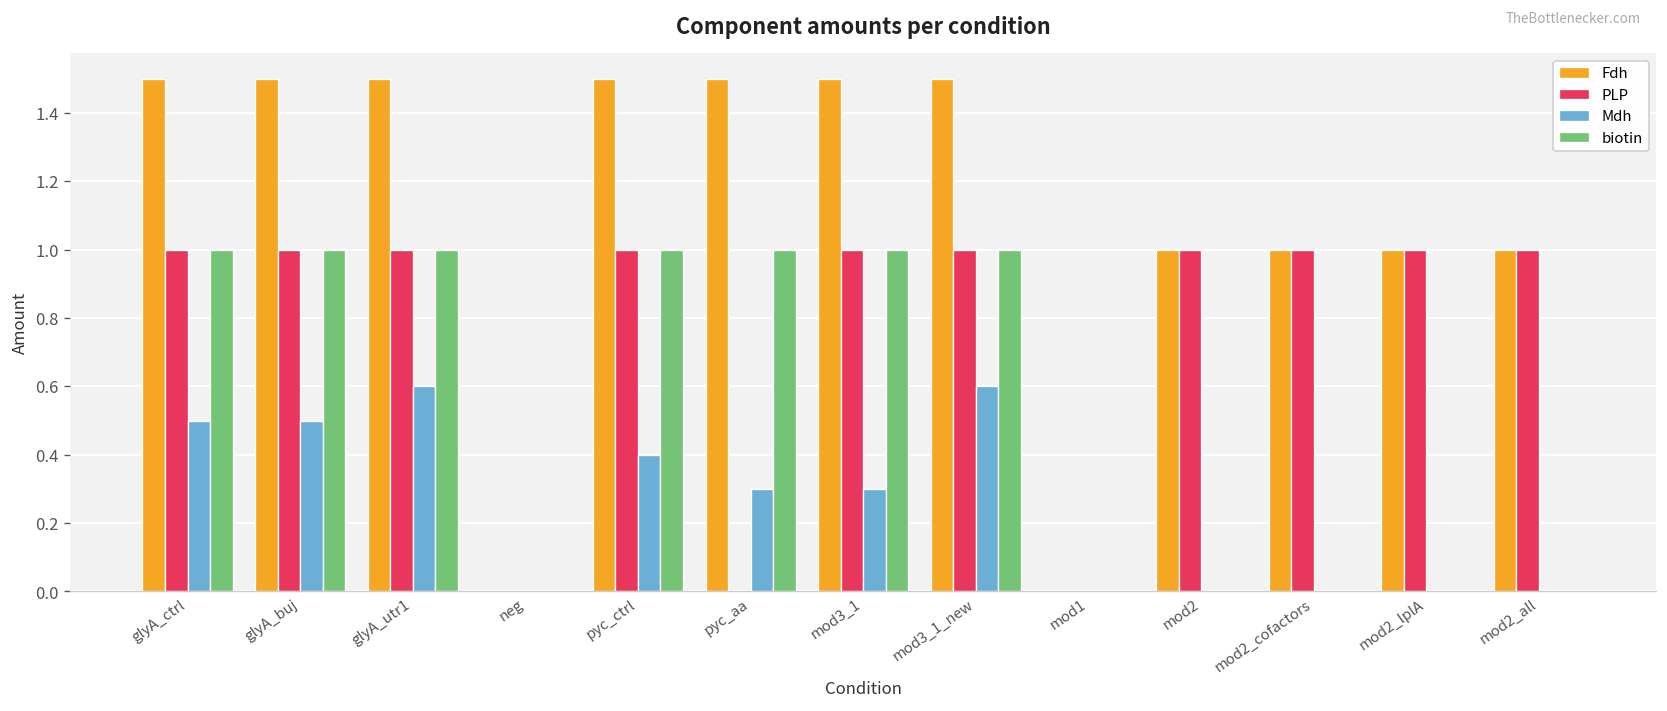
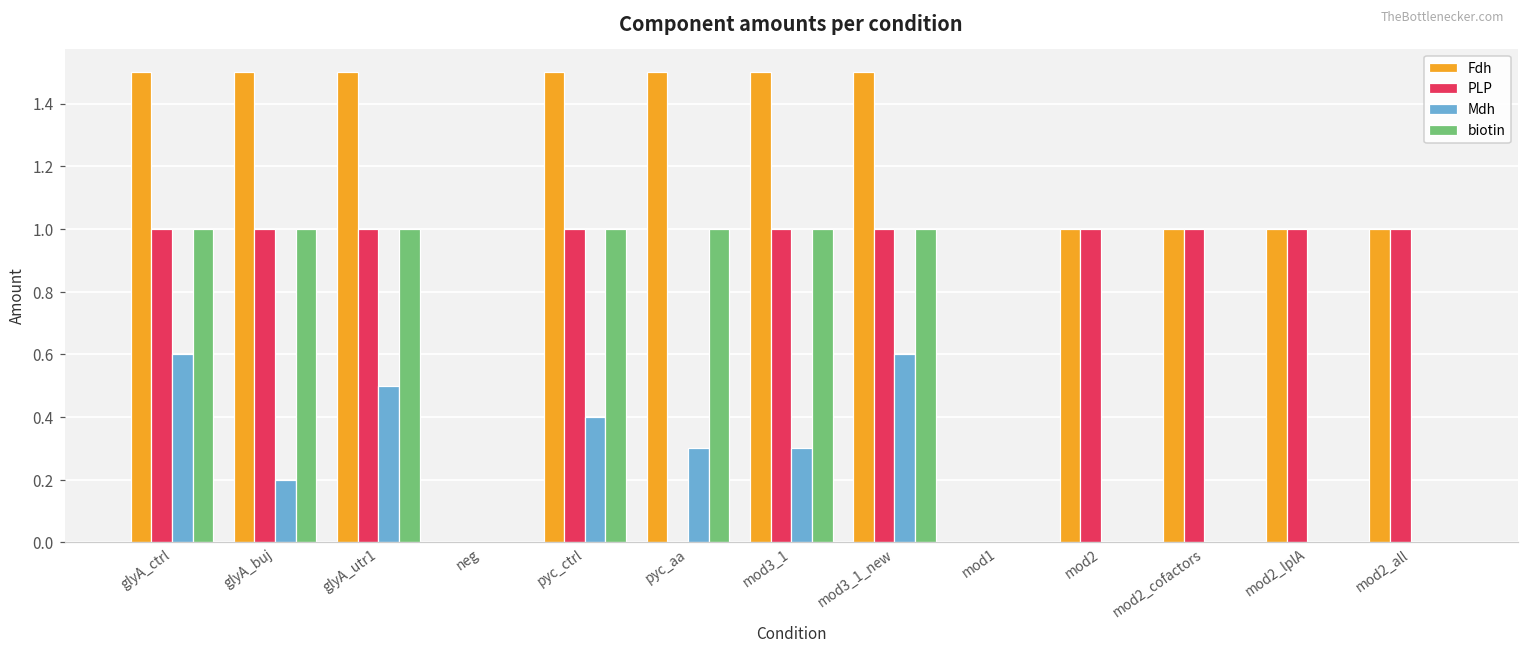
  {
    "Fdh": {
      "glyA_ctrl": 1.5,
      "glyA_buj": 1.5,
      "glyA_utr1": 1.5,
      "neg": 0.0,
      "pyc_ctrl": 1.5,
      "pyc_aa": 1.5,
      "mod3_1": 1.5,
      "mod3_1_new": 1.5,
      "mod1": 0.0,
      "mod2": 1.0,
      "mod2_cofactors": 1.0,
      "mod2_lplA": 1.0,
      "mod2_all": 1.0
    },
    "PLP": {
      "glyA_ctrl": 1.0,
      "glyA_buj": 1.0,
      "glyA_utr1": 1.0,
      "neg": 0.0,
      "pyc_ctrl": 1.0,
      "pyc_aa": 0.0,
      "mod3_1": 1.0,
      "mod3_1_new": 1.0,
      "mod1": 0.0,
      "mod2": 1.0,
      "mod2_cofactors": 1.0,
      "mod2_lplA": 1.0,
      "mod2_all": 1.0
    },
    "Mdh": {
-     "glyA_ctrl": 0.5,
-     "glyA_buj": 0.5,
-     "glyA_utr1": 0.6,
+     "glyA_ctrl": 0.6,
+     "glyA_buj": 0.2,
+     "glyA_utr1": 0.5,
      "neg": 0.0,
      "pyc_ctrl": 0.4,
      "pyc_aa": 0.3,
      "mod3_1": 0.3,
      "mod3_1_new": 0.6,
      "mod1": 0.0,
      "mod2": 0.0,
      "mod2_cofactors": 0.0,
      "mod2_lplA": 0.0,
      "mod2_all": 0.0
    },
    "biotin": {
      "glyA_ctrl": 1.0,
      "glyA_buj": 1.0,
      "glyA_utr1": 1.0,
      "neg": 0.0,
      "pyc_ctrl": 1.0,
      "pyc_aa": 1.0,
      "mod3_1": 1.0,
      "mod3_1_new": 1.0,
      "mod1": 0.0,
      "mod2": 0.0,
      "mod2_cofactors": 0.0,
      "mod2_lplA": 0.0,
      "mod2_all": 0.0
    }
  }
